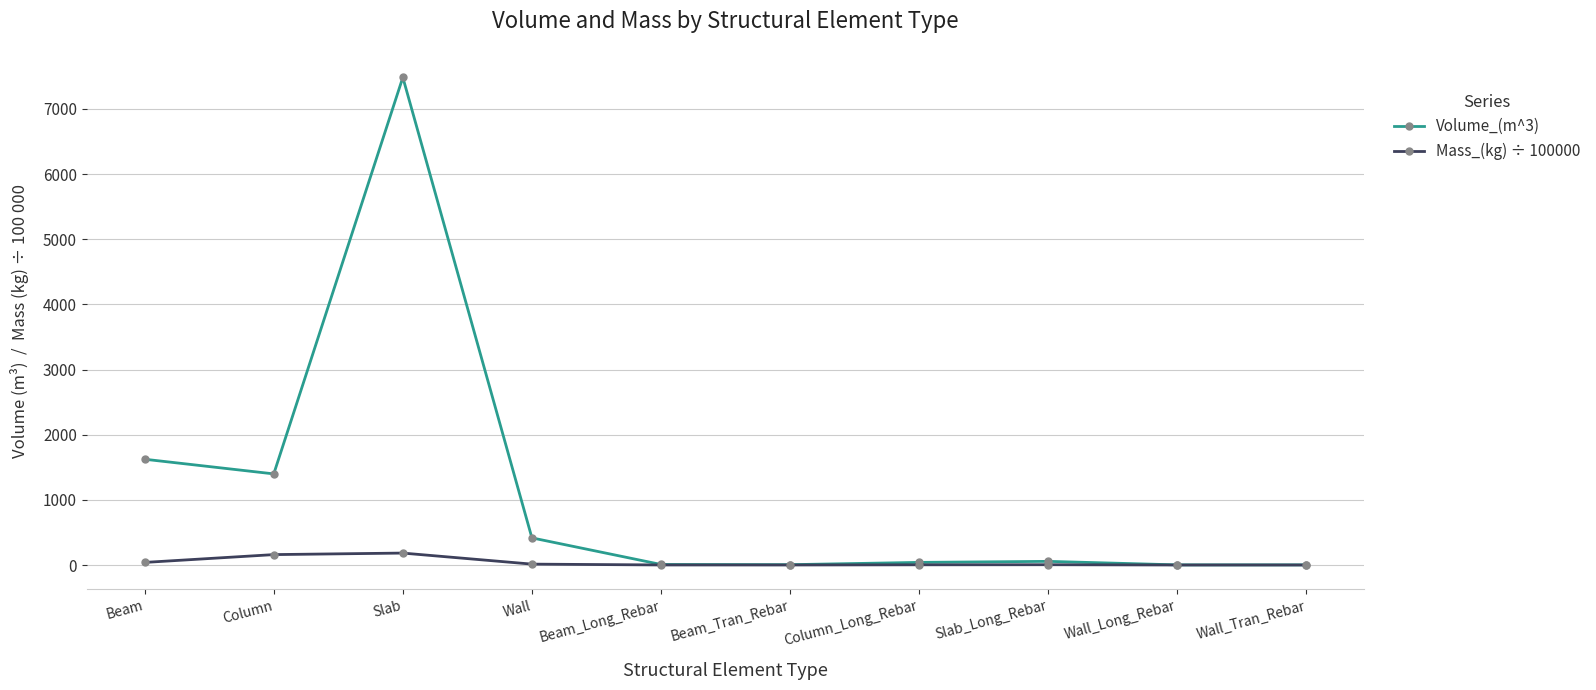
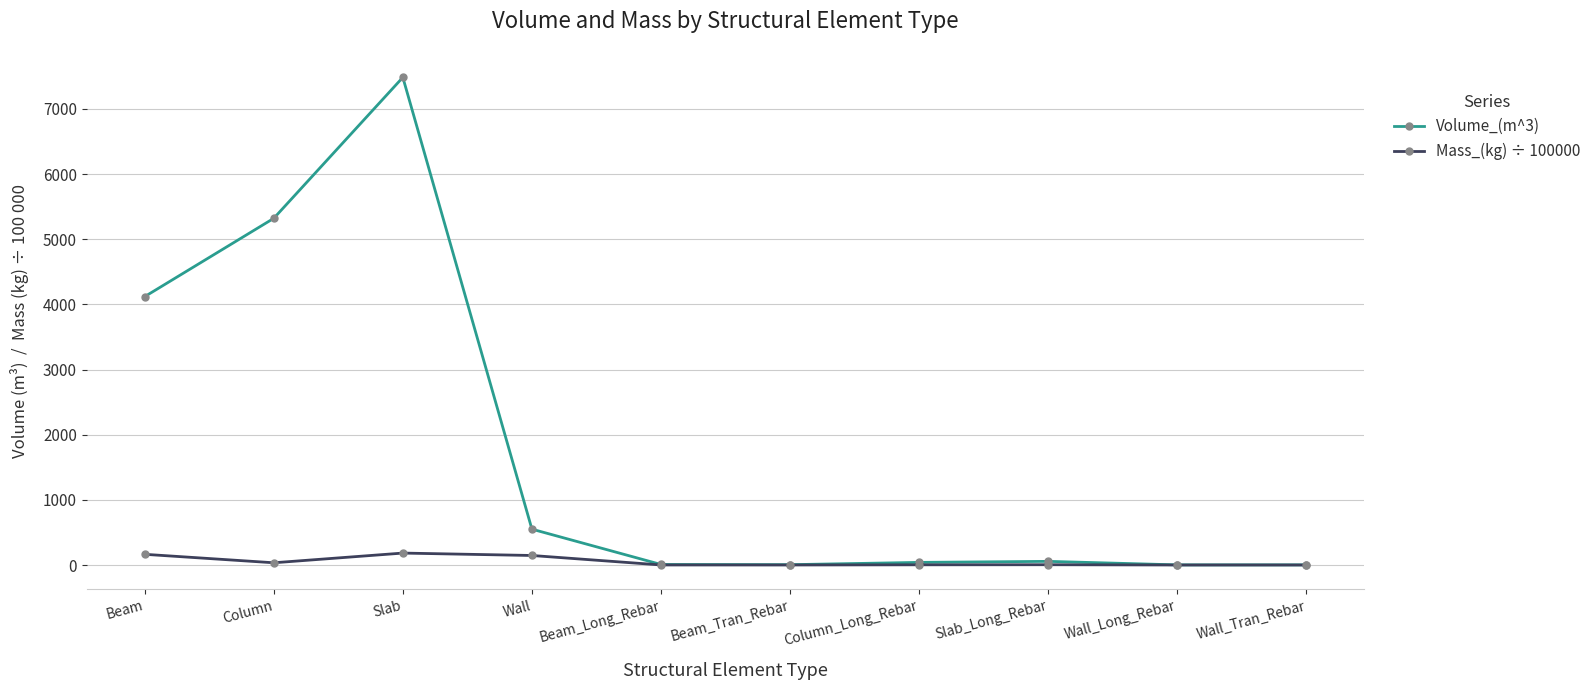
  {
    "Volume_(m^3)": {
-     "Beam": 1600,
-     "Column": 1400,
+     "Beam": 4100,
+     "Column": 5300,
      "Slab": 7500,
-     "Wall": 400,
+     "Wall": 600,
      "Slab_Long_Rebar": 100
    },
    "Mass_(kg) ÷ 100000": {
-     "Beam": 0,
-     "Column": 200,
+     "Beam": 200,
+     "Column": 0,
      "Slab": 200,
-     "Wall": 0,
+     "Wall": 100,
      "Slab_Long_Rebar": 0
    }
  }
